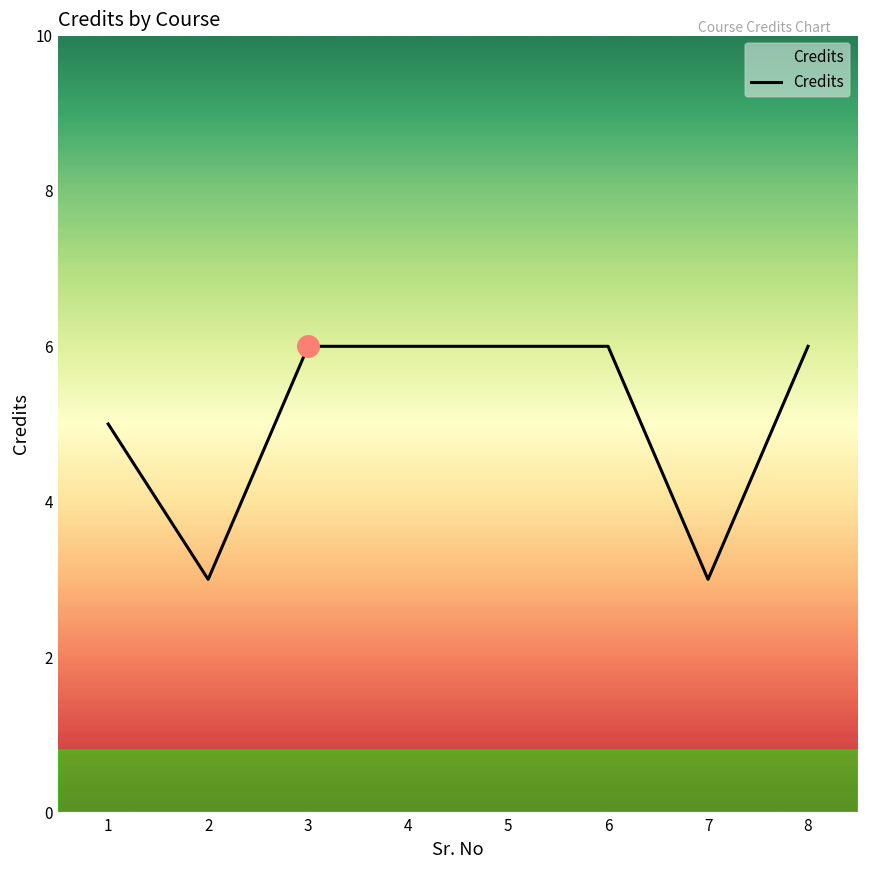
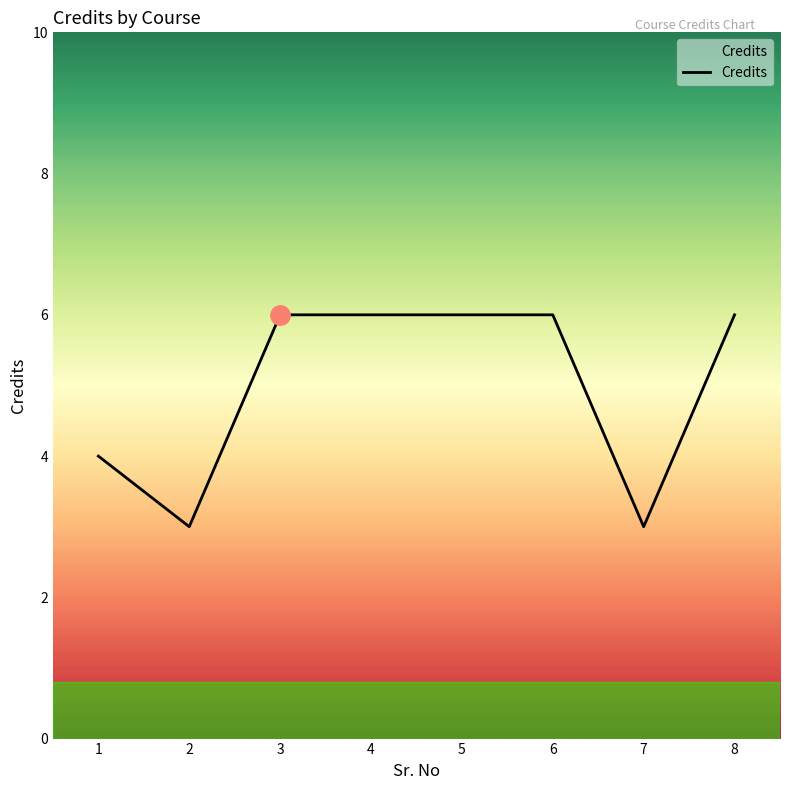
  {
    "Credits": {
-     "1": 5,
+     "1": 4,
      "2": 3,
      "4": 6,
      "5": 6,
      "6": 6,
      "7": 3,
      "8": 6
    }
  }
